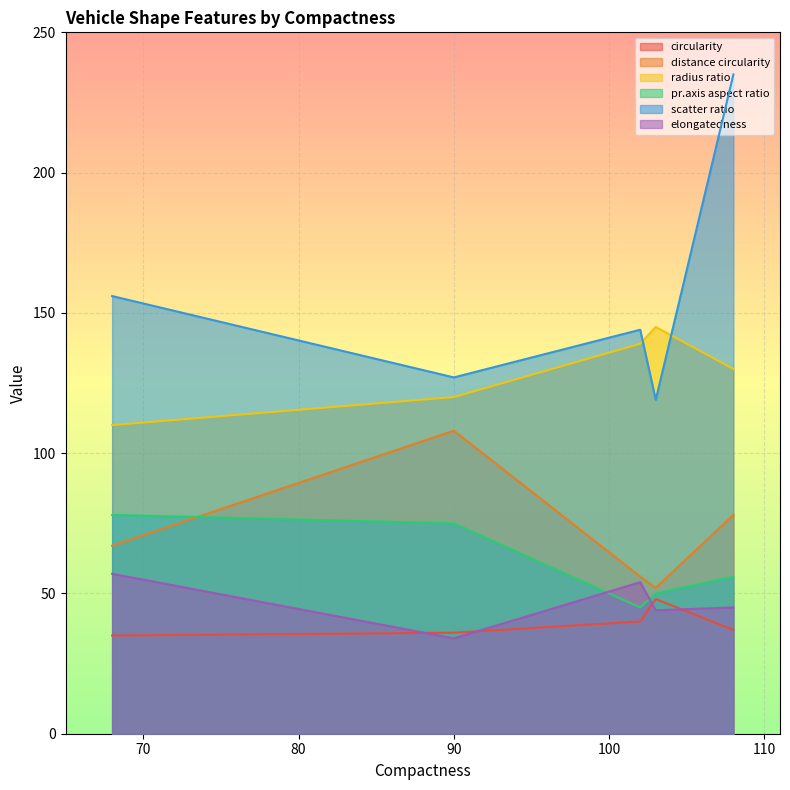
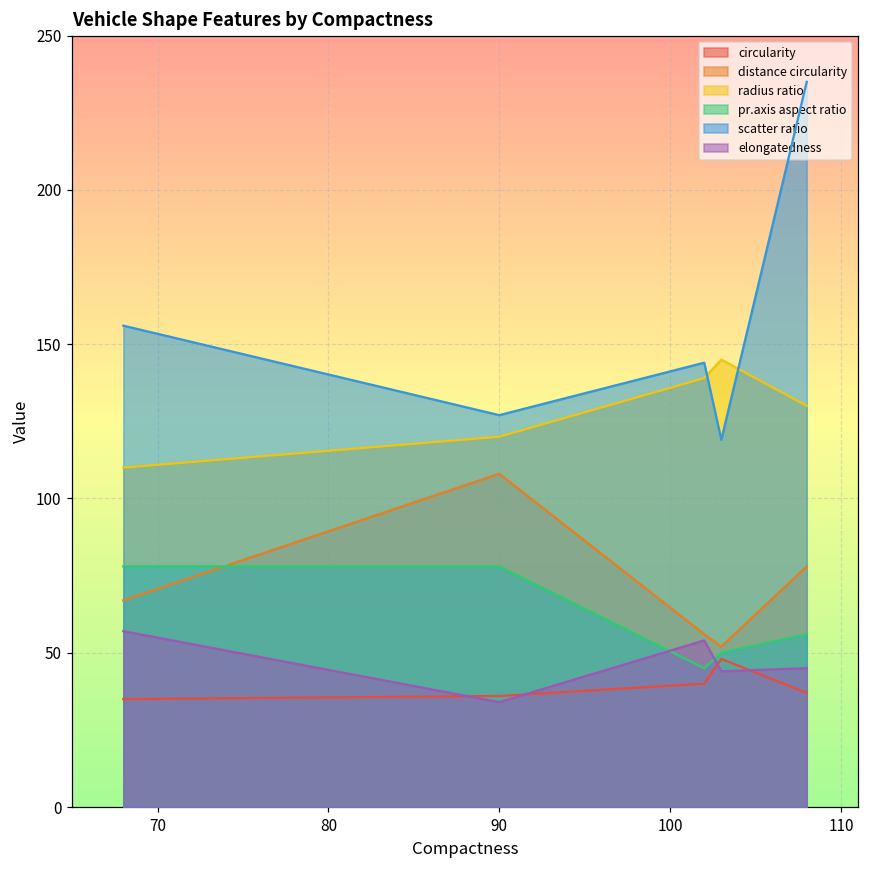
  {
    "radius ratio": {
      "90": 120
    },
    "pr.axis aspect ratio": {
-     "90": 75
+     "90": 78
    },
    "scatter ratio": {
      "90": 127
    },
    "elongatedness": {
      "90": 34
    }
  }
